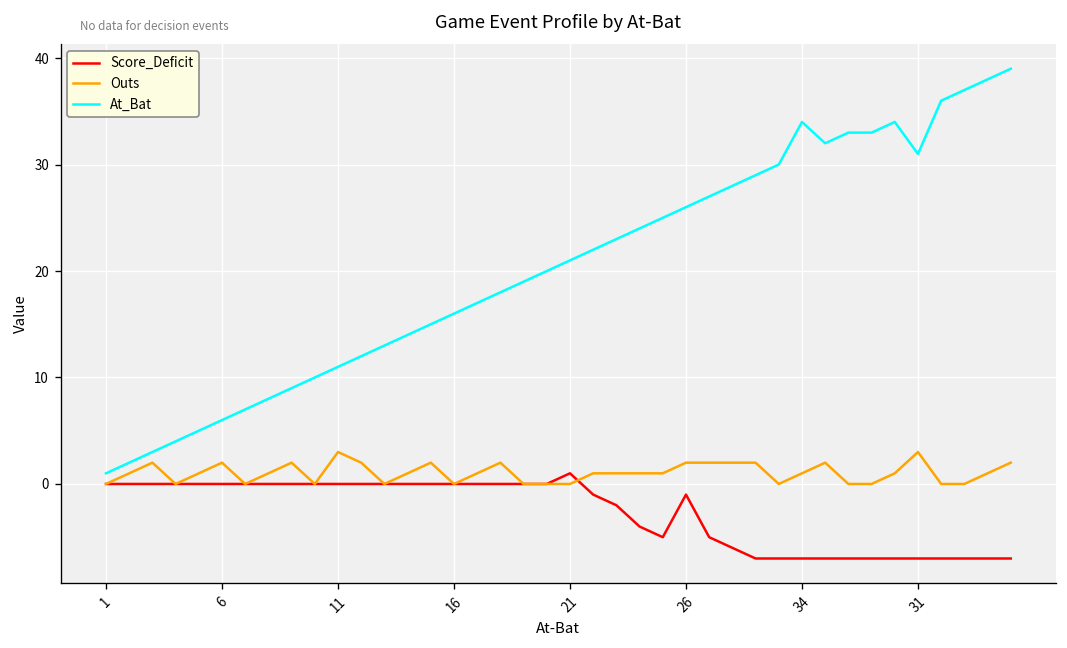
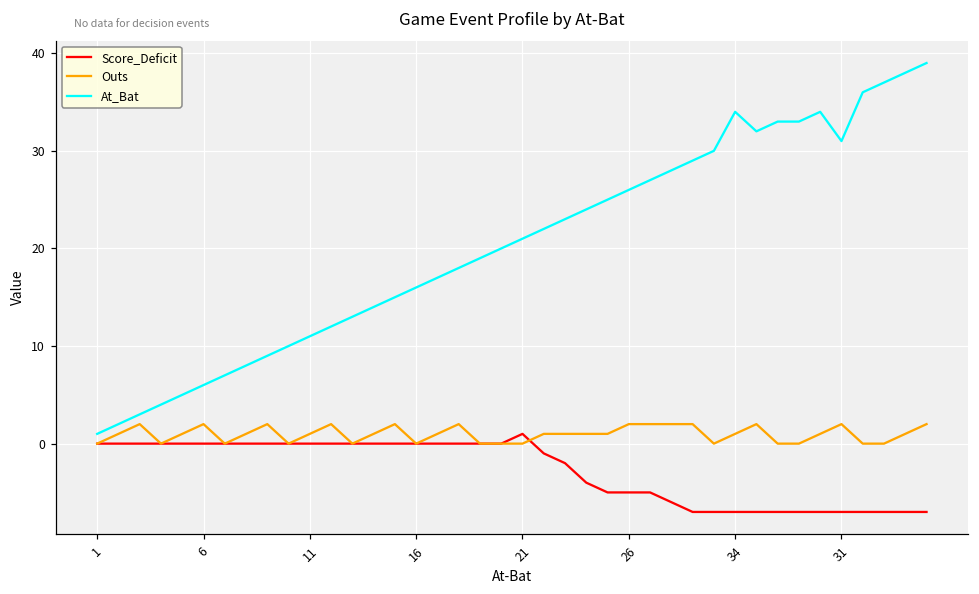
  {
    "Score_Deficit": {
      "11": 0,
      "21": 1,
-     "26": -1,
+     "26": -5,
      "34": -7,
      "31": -7
    },
    "Outs": {
-     "11": 3,
+     "11": 1,
      "21": 0,
      "26": 2,
      "34": 1,
-     "31": 3
+     "31": 2
    },
    "At_Bat": {
      "11": 11,
      "16": 16,
      "21": 21,
      "26": 26,
      "34": 34,
      "31": 31
    }
  }
